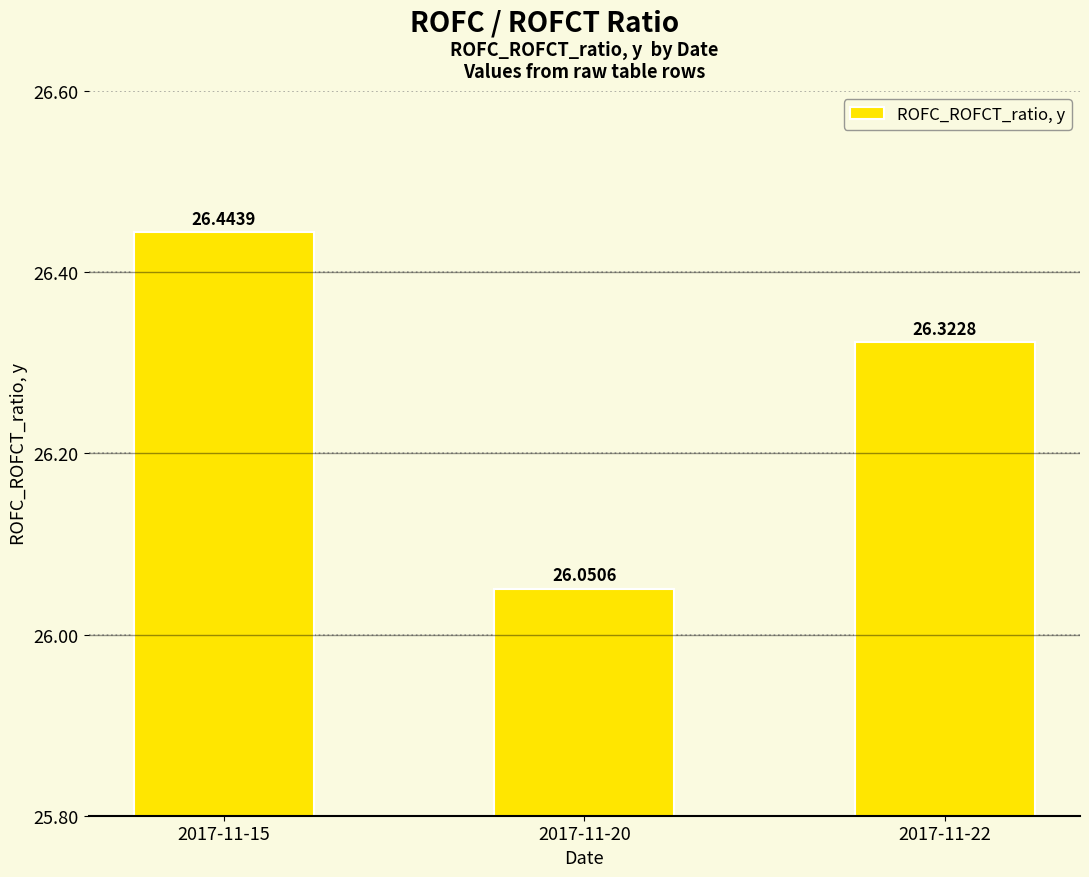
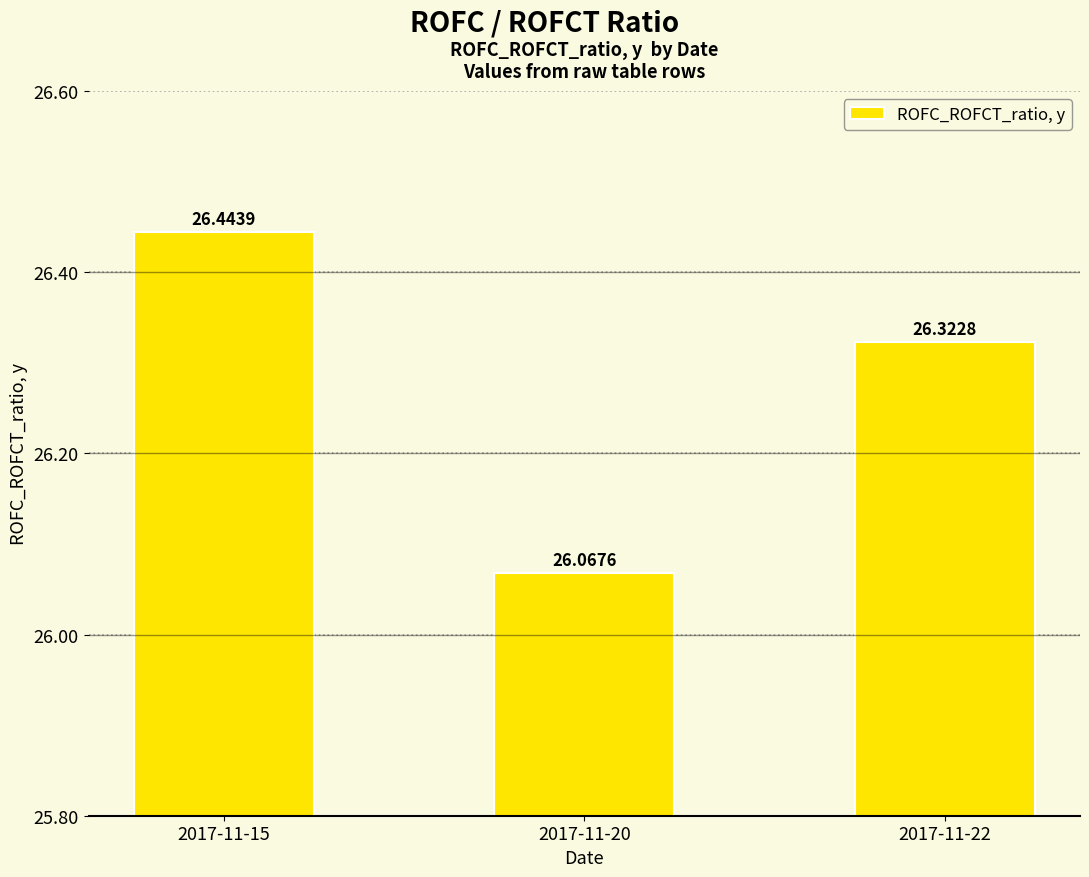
  {
    "2017-11-15": 26.4439,
-   "2017-11-20": 26.0506,
+   "2017-11-20": 26.0676,
    "2017-11-22": 26.3228
  }
